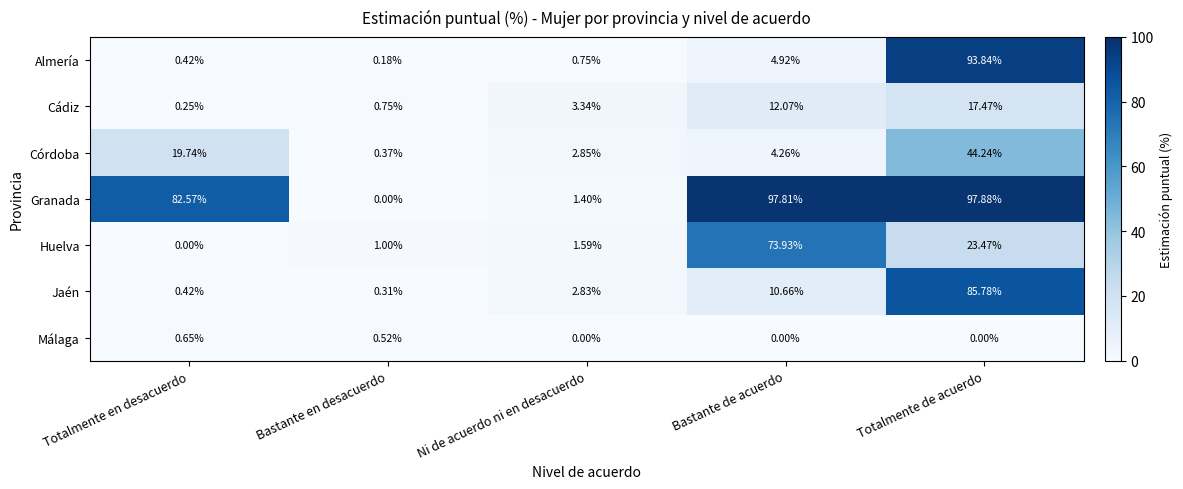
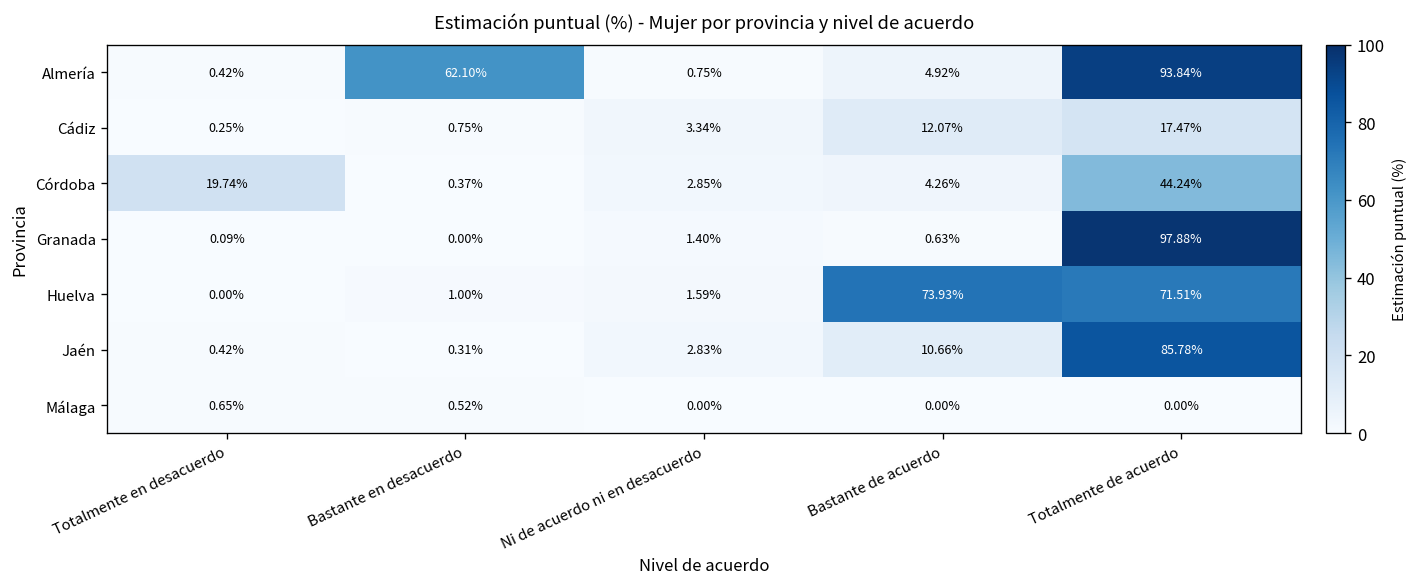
  {
    "Almería": {
      "Totalmente en desacuerdo": "0.42%",
-     "Bastante en desacuerdo": "0.18%",
+     "Bastante en desacuerdo": "62.10%",
      "Ni de acuerdo ni en desacuerdo": "0.75%",
      "Bastante de acuerdo": "4.92%",
      "Totalmente de acuerdo": "93.84%"
    },
    "Cádiz": {
      "Totalmente en desacuerdo": "0.25%",
      "Bastante en desacuerdo": "0.75%",
      "Ni de acuerdo ni en desacuerdo": "3.34%",
      "Bastante de acuerdo": "12.07%",
      "Totalmente de acuerdo": "17.47%"
    },
    "Córdoba": {
      "Totalmente en desacuerdo": "19.74%",
      "Bastante en desacuerdo": "0.37%",
      "Ni de acuerdo ni en desacuerdo": "2.85%",
      "Bastante de acuerdo": "4.26%",
      "Totalmente de acuerdo": "44.24%"
    },
    "Granada": {
-     "Totalmente en desacuerdo": "82.57%",
+     "Totalmente en desacuerdo": "0.09%",
      "Bastante en desacuerdo": "0.00%",
      "Ni de acuerdo ni en desacuerdo": "1.40%",
-     "Bastante de acuerdo": "97.81%",
+     "Bastante de acuerdo": "0.63%",
      "Totalmente de acuerdo": "97.88%"
    },
    "Huelva": {
      "Totalmente en desacuerdo": "0.00%",
      "Bastante en desacuerdo": "1.00%",
      "Ni de acuerdo ni en desacuerdo": "1.59%",
      "Bastante de acuerdo": "73.93%",
-     "Totalmente de acuerdo": "23.47%"
+     "Totalmente de acuerdo": "71.51%"
    },
    "Jaén": {
      "Totalmente en desacuerdo": "0.42%",
      "Bastante en desacuerdo": "0.31%",
      "Ni de acuerdo ni en desacuerdo": "2.83%",
      "Bastante de acuerdo": "10.66%",
      "Totalmente de acuerdo": "85.78%"
    },
    "Málaga": {
      "Totalmente en desacuerdo": "0.65%",
      "Bastante en desacuerdo": "0.52%",
      "Ni de acuerdo ni en desacuerdo": "0.00%",
      "Bastante de acuerdo": "0.00%",
      "Totalmente de acuerdo": "0.00%"
    }
  }
